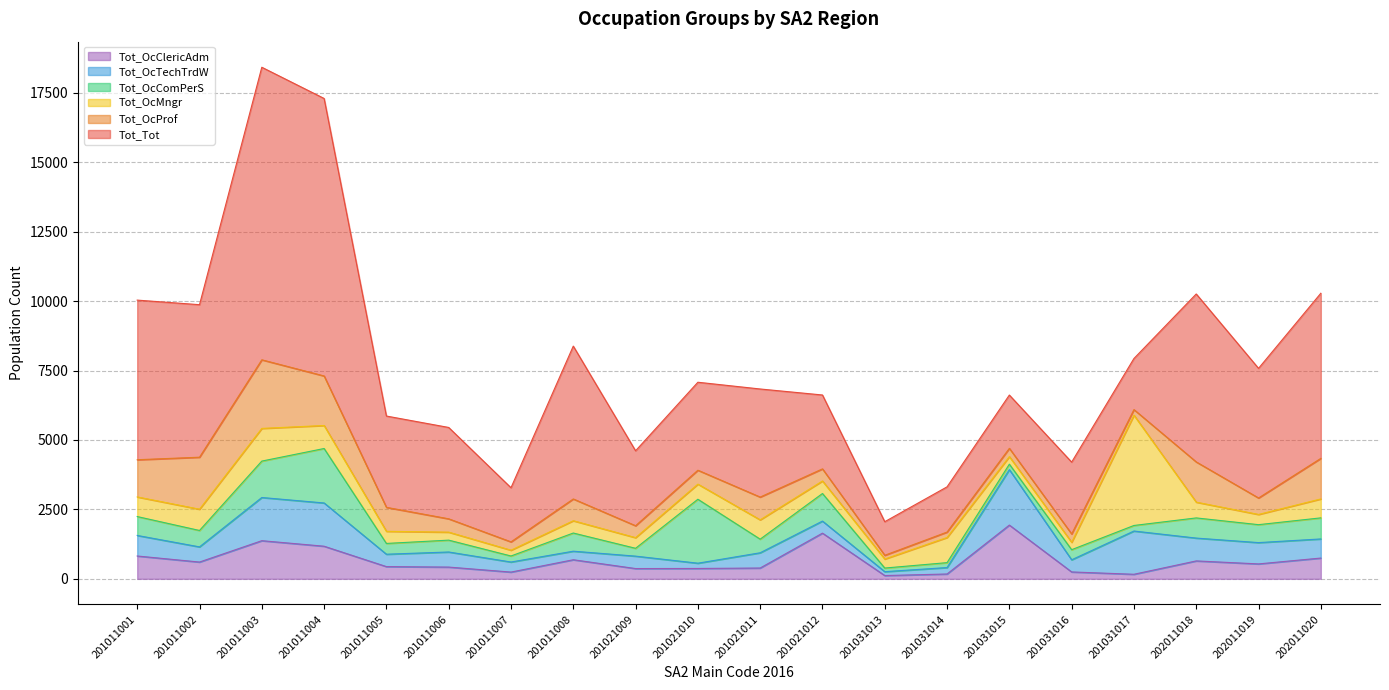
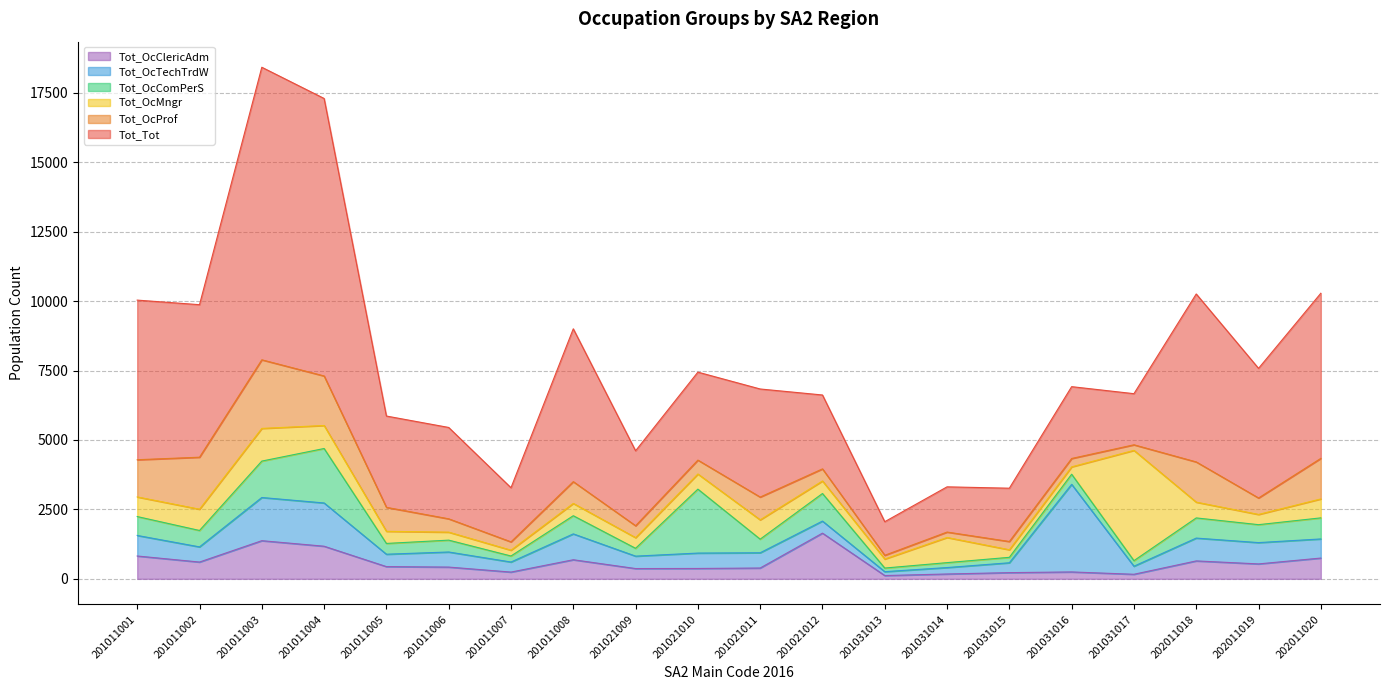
  {
    "Tot_OcClericAdm": {
      "201011001": 800,
      "201011002": 600,
      "201011003": 1400,
      "201011004": 1200,
      "201011005": 400,
      "201011006": 400,
      "201011007": 200,
      "201011008": 700,
      "201021009": 400,
      "201021010": 400,
      "201021011": 400,
      "201021012": 1600,
      "201031013": 100,
      "201031014": 200,
-     "201031015": 1900,
+     "201031015": 200,
      "201031016": 200,
      "201031017": 200,
      "202011018": 600,
      "202011019": 500,
      "202011020": 700
    },
    "Tot_OcTechTrdW": {
      "201011001": 700,
      "201011002": 500,
      "201011003": 1600,
      "201011004": 1600,
      "201011005": 400,
      "201011006": 500,
      "201011007": 400,
-     "201011008": 300,
+     "201011008": 900,
      "201021009": 400,
-     "201021010": 200,
+     "201021010": 600,
      "201021011": 500,
      "201021012": 400,
      "201031013": 100,
      "201031014": 200,
-     "201031015": 2000,
-     "201031016": 400,
-     "201031017": 1600,
+     "201031015": 400,
+     "201031016": 3200,
+     "201031017": 300,
      "202011018": 800,
      "202011019": 800,
      "202011020": 700
    },
    "Tot_OcComPerS": {
      "201011001": 700,
      "201011002": 600,
      "201011003": 1300,
      "201011004": 2000,
      "201011005": 400,
      "201011006": 400,
      "201011007": 200,
      "201011008": 700,
      "201021009": 300,
      "201021010": 2300,
      "201021011": 500,
      "201021012": 1000,
      "201031013": 100,
      "201031014": 200,
      "201031015": 200,
      "201031016": 400,
      "201031017": 200,
      "202011018": 700,
      "202011019": 600,
      "202011020": 800
    },
    "Tot_OcMngr": {
      "201011001": 700,
      "201011002": 800,
      "201011003": 1200,
      "201011004": 800,
      "201011005": 400,
      "201011006": 300,
      "201011007": 200,
      "201011008": 400,
      "201021009": 400,
      "201021010": 500,
      "201021011": 700,
      "201021012": 500,
      "201031013": 300,
      "201031014": 900,
      "201031015": 300,
      "201031016": 300,
      "201031017": 4000,
      "202011018": 600,
      "202011019": 400,
      "202011020": 700
    }
  }
